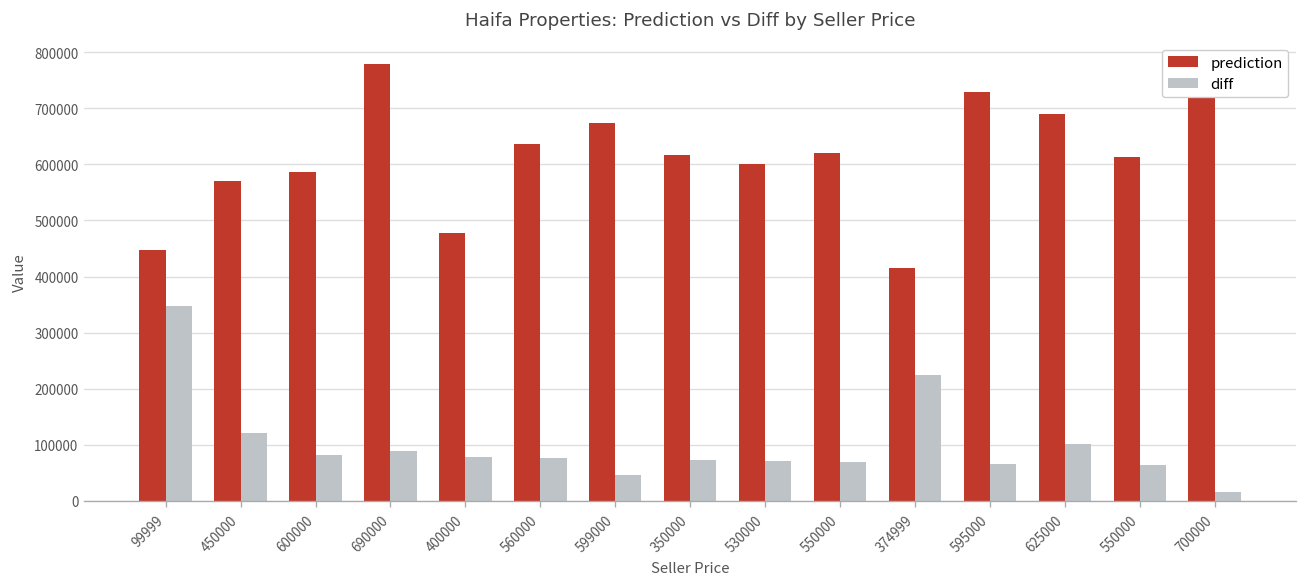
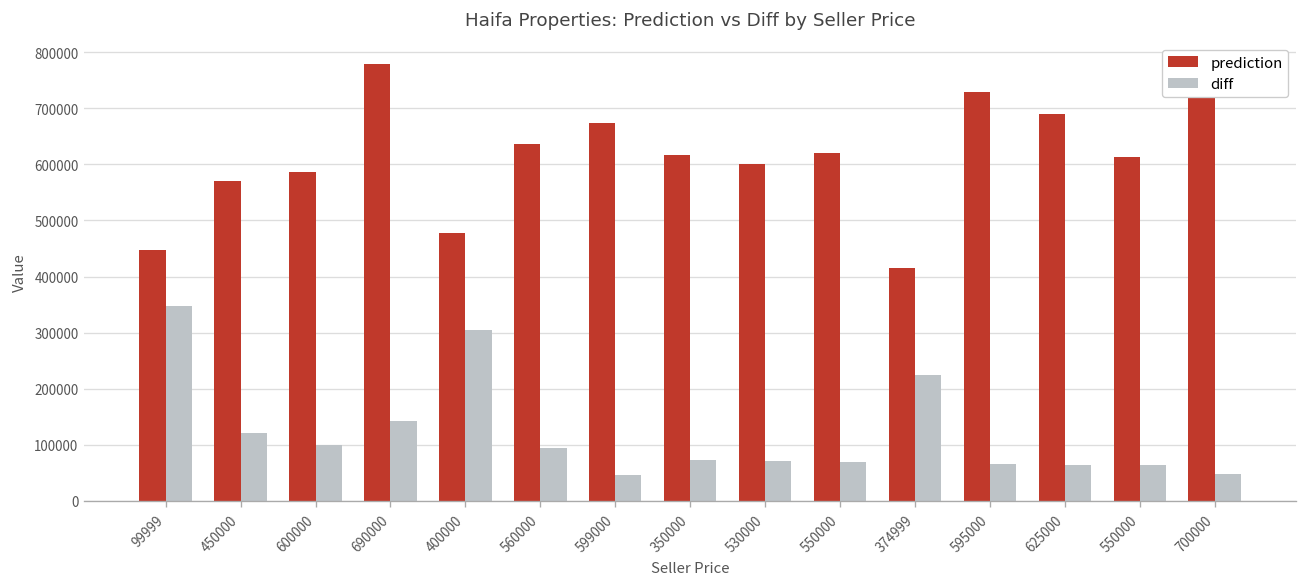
  {
    "prediction": {
      "99999": 450000,
      "450000": 570000,
      "600000": 590000,
      "690000": 780000,
      "400000": 480000,
      "560000": 640000,
      "599000": 670000,
      "350000": 620000,
      "530000": 600000,
      "374999": 420000,
      "595000": 730000,
      "625000": 690000
    },
    "diff": {
      "99999": 350000,
      "450000": 120000,
-     "600000": 80000,
-     "690000": 90000,
-     "400000": 80000,
-     "560000": 80000,
+     "600000": 100000,
+     "690000": 140000,
+     "400000": 300000,
+     "560000": 90000,
      "599000": 50000,
      "350000": 70000,
      "530000": 70000,
      "374999": 220000,
      "595000": 70000,
-     "625000": 100000,
-     "700000": 20000
+     "625000": 60000,
+     "700000": 50000
    }
  }
